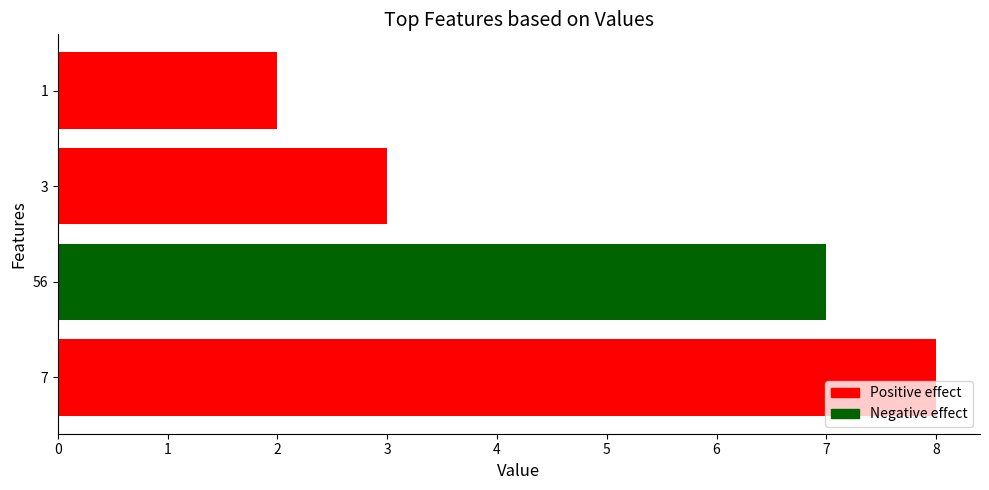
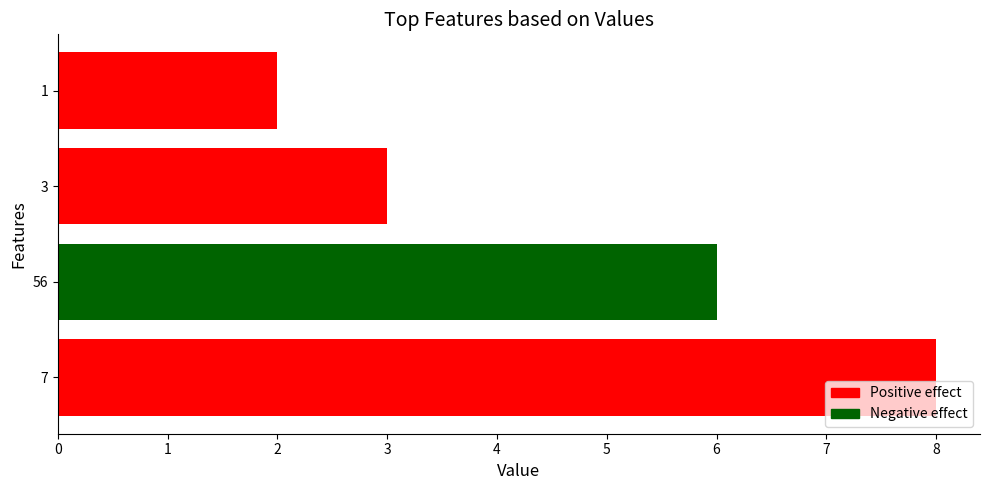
  {
    "1": 2,
    "3": 3,
-   "56": 7,
+   "56": 6,
    "7": 8
  }
